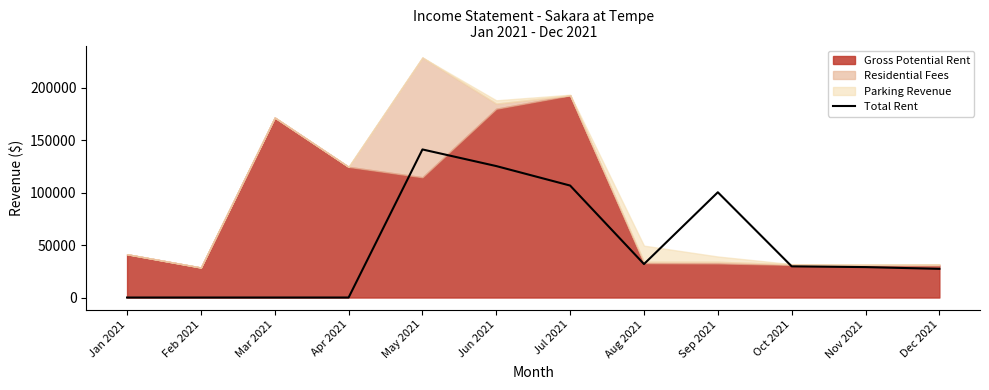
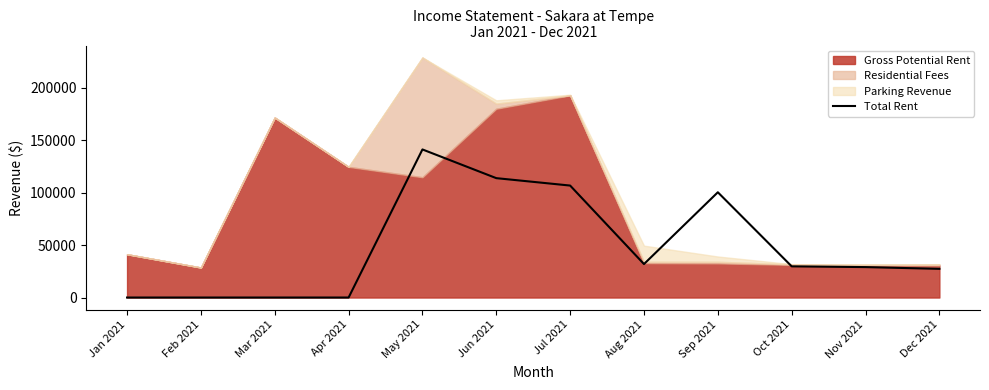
  {
    "Total Rent": {
      "Jan 2021": 0,
      "Feb 2021": 0,
      "Mar 2021": 0,
      "Apr 2021": 0,
      "May 2021": 141000,
-     "Jun 2021": 125000,
+     "Jun 2021": 114000,
      "Jul 2021": 107000,
      "Sep 2021": 100000,
      "Dec 2021": 27000
    },
    "Gross Potential Rent": {
      "May 2021": 115000,
      "Jun 2021": 180000
    }
  }
